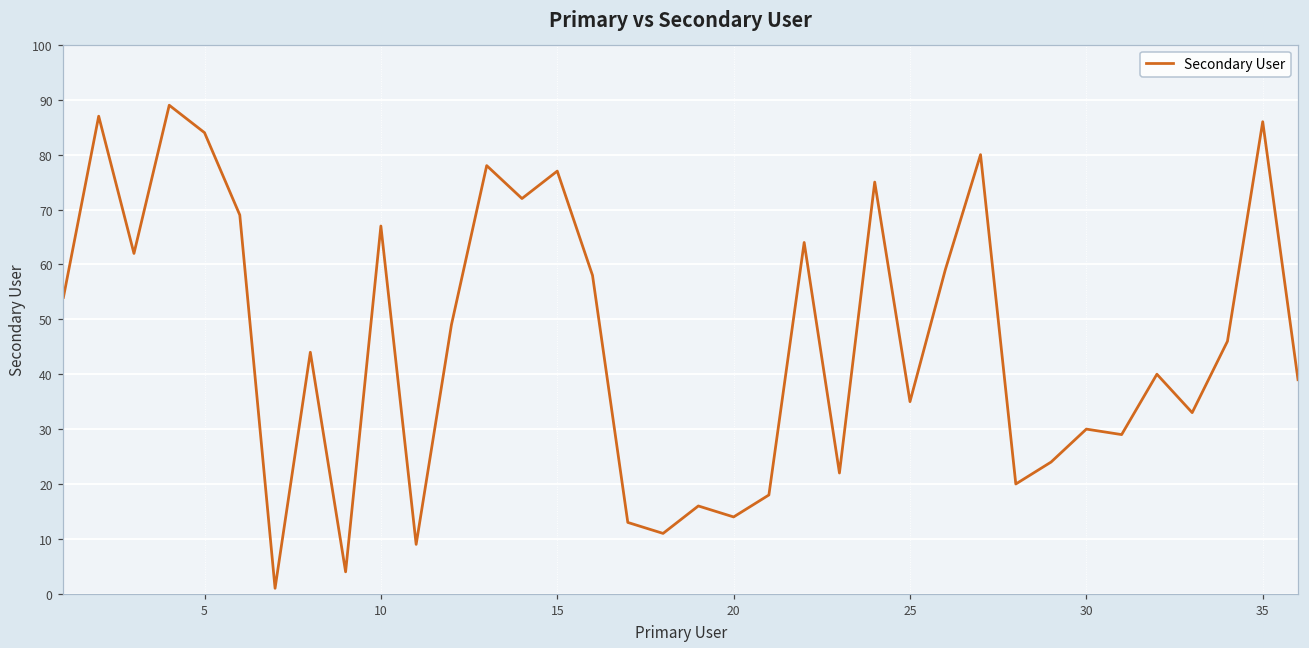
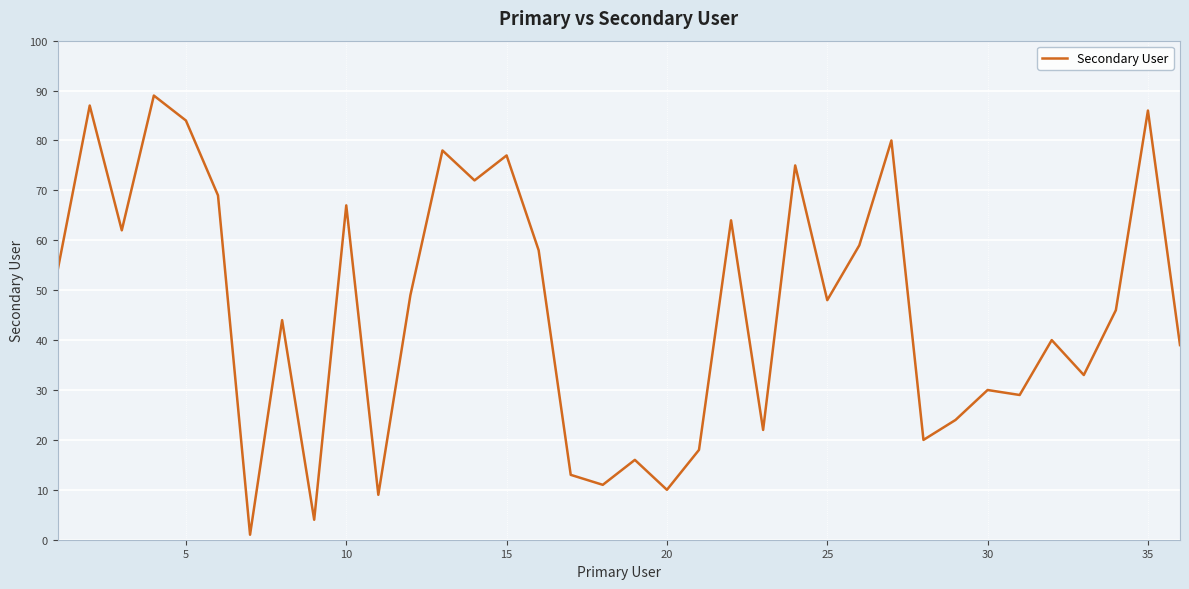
  {
    "5": 84,
    "10": 67,
    "15": 77,
-   "20": 14,
-   "25": 35,
+   "20": 10,
+   "25": 48,
    "30": 30,
    "35": 86
  }
